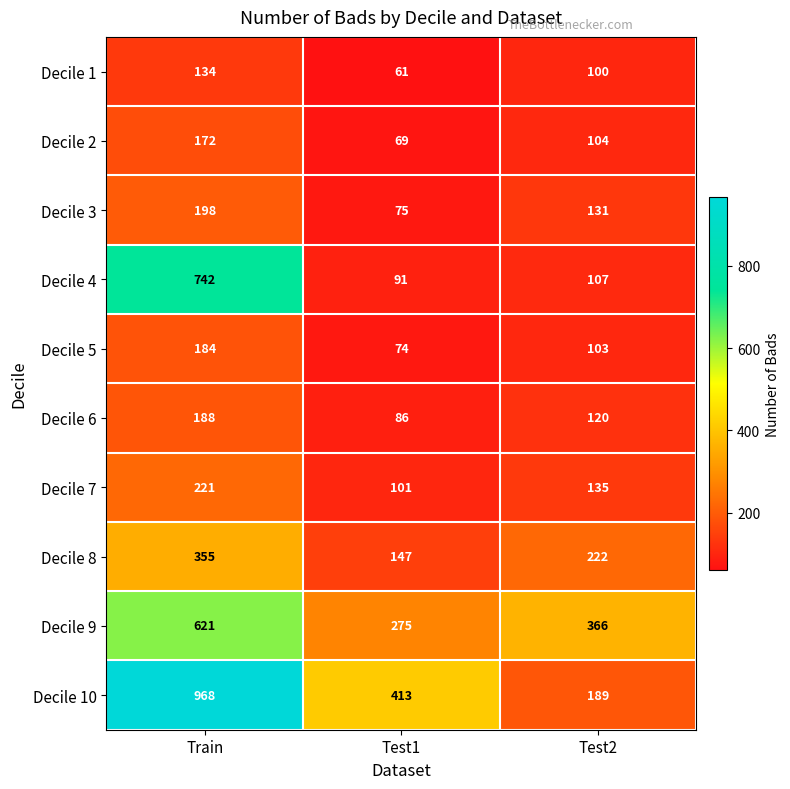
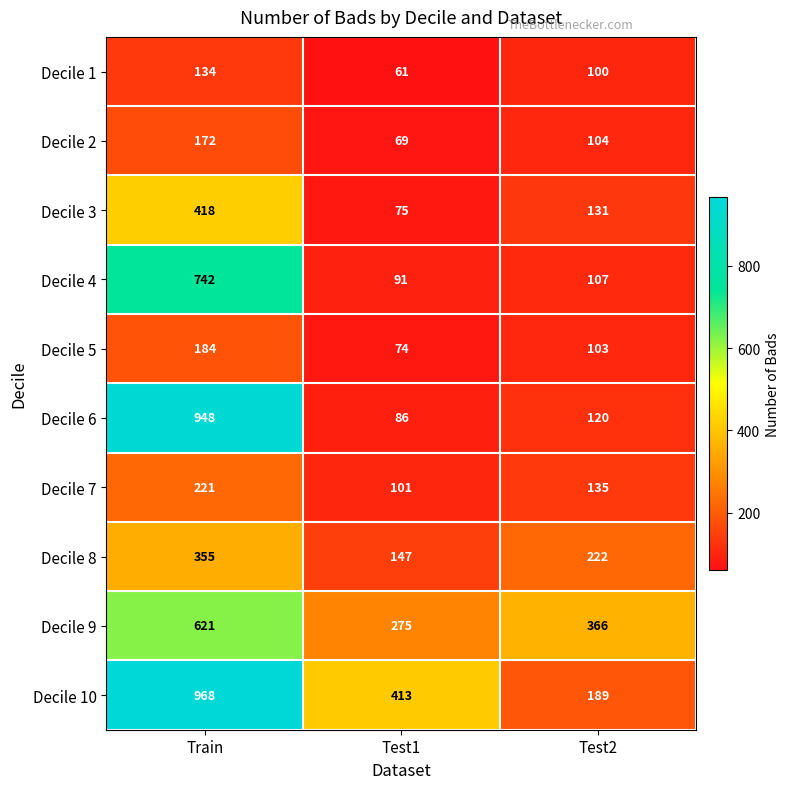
  {
    "Decile 1": {
      "Train": 134,
      "Test1": 61,
      "Test2": 100
    },
    "Decile 2": {
      "Train": 172,
      "Test1": 69,
      "Test2": 104
    },
    "Decile 3": {
-     "Train": 198,
+     "Train": 418,
      "Test1": 75,
      "Test2": 131
    },
    "Decile 4": {
      "Train": 742,
      "Test1": 91,
      "Test2": 107
    },
    "Decile 5": {
      "Train": 184,
      "Test1": 74,
      "Test2": 103
    },
    "Decile 6": {
-     "Train": 188,
+     "Train": 948,
      "Test1": 86,
      "Test2": 120
    },
    "Decile 7": {
      "Train": 221,
      "Test1": 101,
      "Test2": 135
    },
    "Decile 8": {
      "Train": 355,
      "Test1": 147,
      "Test2": 222
    },
    "Decile 9": {
      "Train": 621,
      "Test1": 275,
      "Test2": 366
    },
    "Decile 10": {
      "Train": 968,
      "Test1": 413,
      "Test2": 189
    }
  }
